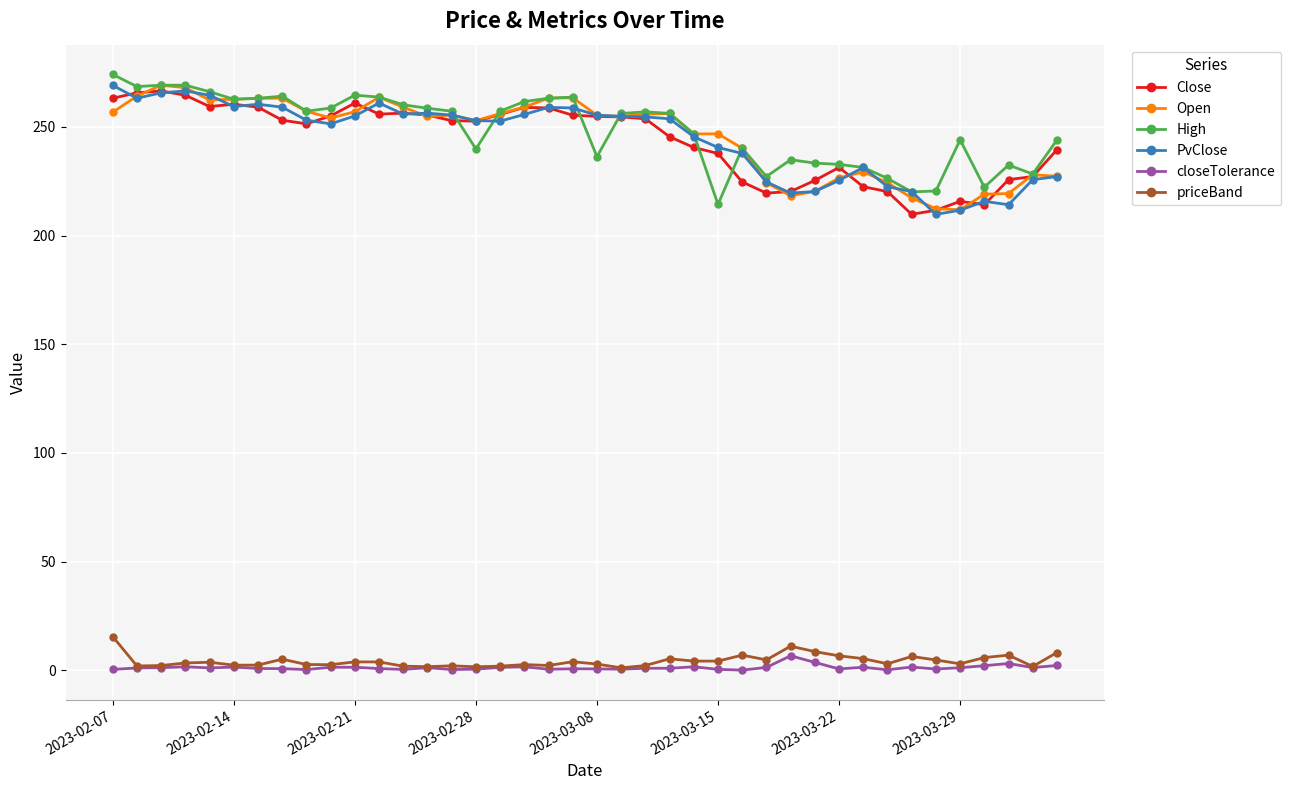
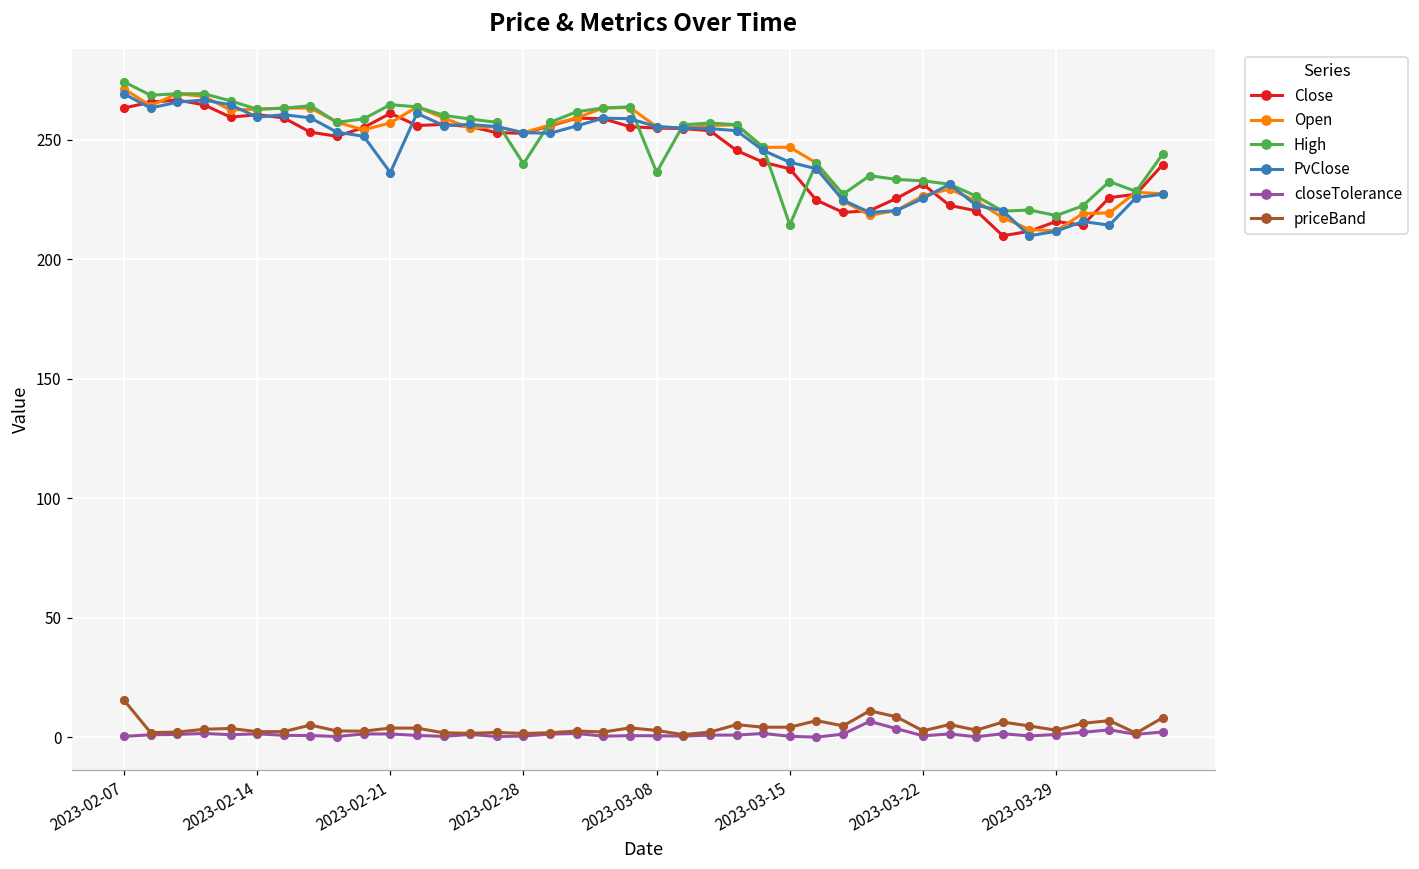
  {
    "Close": {
      "2023-02-07": 263,
      "2023-02-21": 261,
      "2023-03-15": 238,
      "2023-03-22": 231,
      "2023-03-29": 216
    },
    "Open": {
-     "2023-02-07": 257,
+     "2023-02-07": 271,
      "2023-02-21": 257,
      "2023-03-15": 247
    },
    "High": {
      "2023-02-07": 274,
      "2023-02-21": 265,
      "2023-02-28": 240,
      "2023-03-08": 236,
      "2023-03-15": 214,
      "2023-03-22": 233,
-     "2023-03-29": 244
+     "2023-03-29": 218
    },
    "PvClose": {
      "2023-02-07": 269,
-     "2023-02-21": 255,
+     "2023-02-21": 236,
      "2023-03-15": 241
    },
    "closeTolerance": {
      "2023-02-07": 0,
      "2023-02-21": 1,
      "2023-03-08": 1,
      "2023-03-15": 0,
      "2023-03-22": 1,
      "2023-03-29": 1
    },
    "priceBand": {
      "2023-02-07": 16,
      "2023-02-21": 4,
      "2023-03-08": 3,
      "2023-03-15": 4,
-     "2023-03-22": 7,
+     "2023-03-22": 3,
      "2023-03-29": 3
    }
  }
